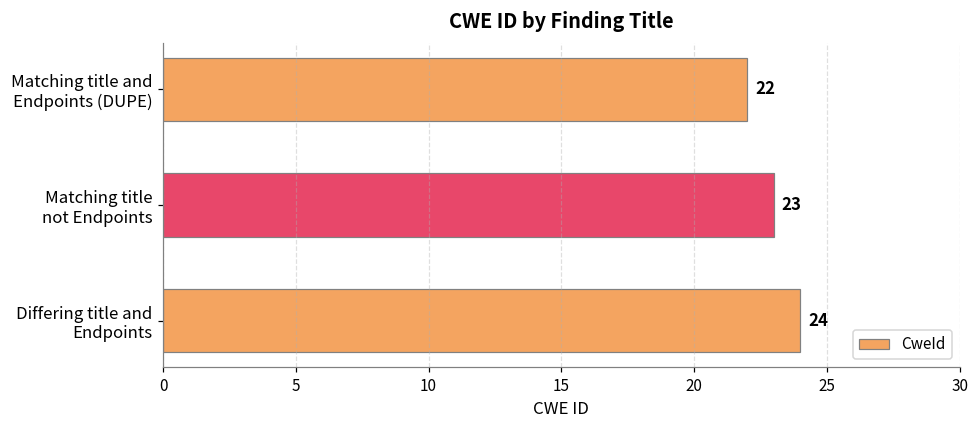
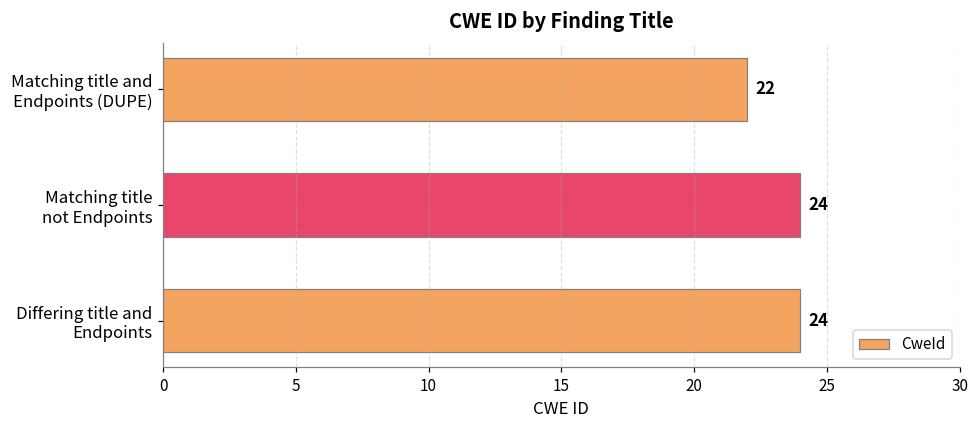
  {
    "Matching title and Endpoints (DUPE)": 22,
-   "Matching title not Endpoints": 23,
+   "Matching title not Endpoints": 24,
    "Differing title and Endpoints": 24
  }
